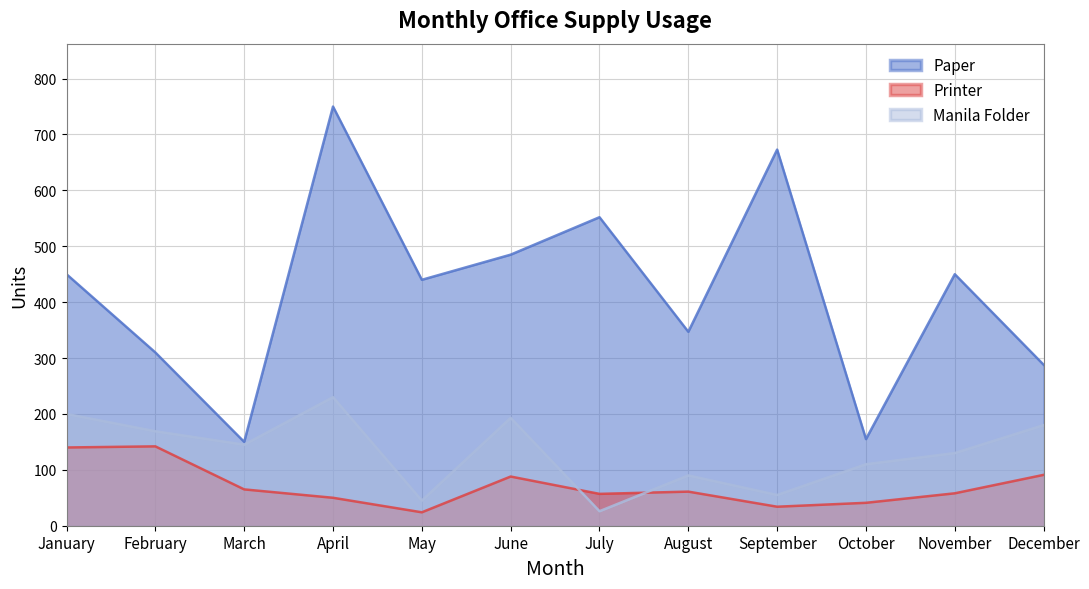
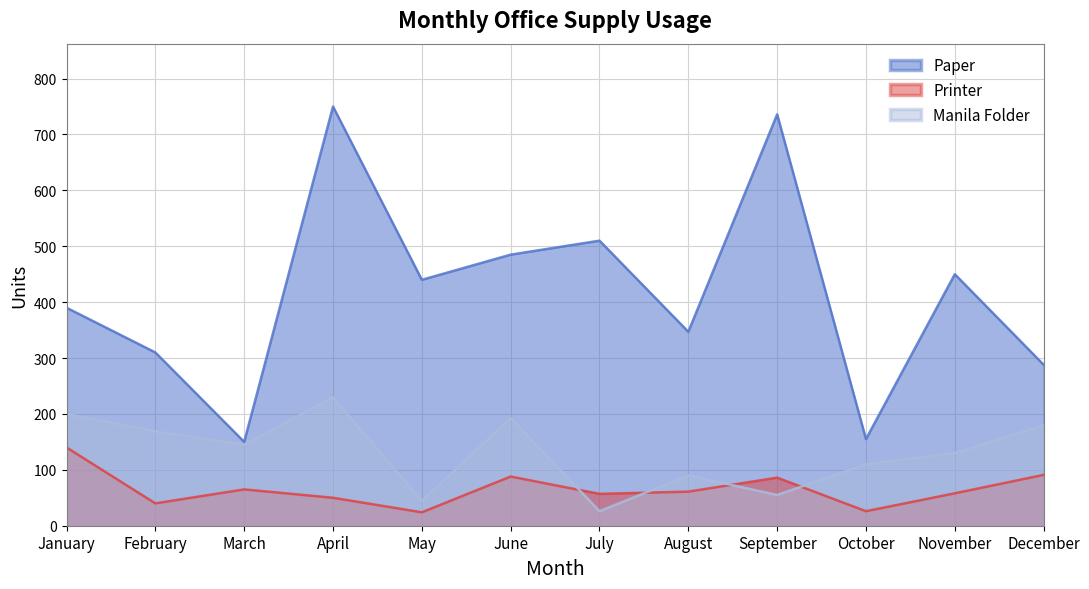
  {
    "Paper": {
-     "January": 450,
+     "January": 390,
      "February": 310,
      "March": 150,
      "April": 750,
      "May": 440,
      "June": 490,
-     "July": 550,
+     "July": 510,
      "August": 350,
-     "September": 670,
+     "September": 740,
      "October": 160,
      "November": 450,
      "December": 290
    },
    "Printer": {
      "January": 140,
-     "February": 140,
+     "February": 40,
      "March": 70,
      "April": 50,
      "May": 20,
      "June": 90,
      "July": 60,
      "August": 60,
-     "September": 30,
-     "October": 40,
+     "September": 90,
+     "October": 30,
      "November": 60,
      "December": 90
    },
    "Manila Folder": {
      "January": 200,
      "February": 170,
      "March": 150,
      "April": 230,
      "May": 50,
      "June": 190,
      "July": 30,
      "August": 90,
      "September": 60,
      "October": 110,
      "November": 130,
      "December": 180
    }
  }
